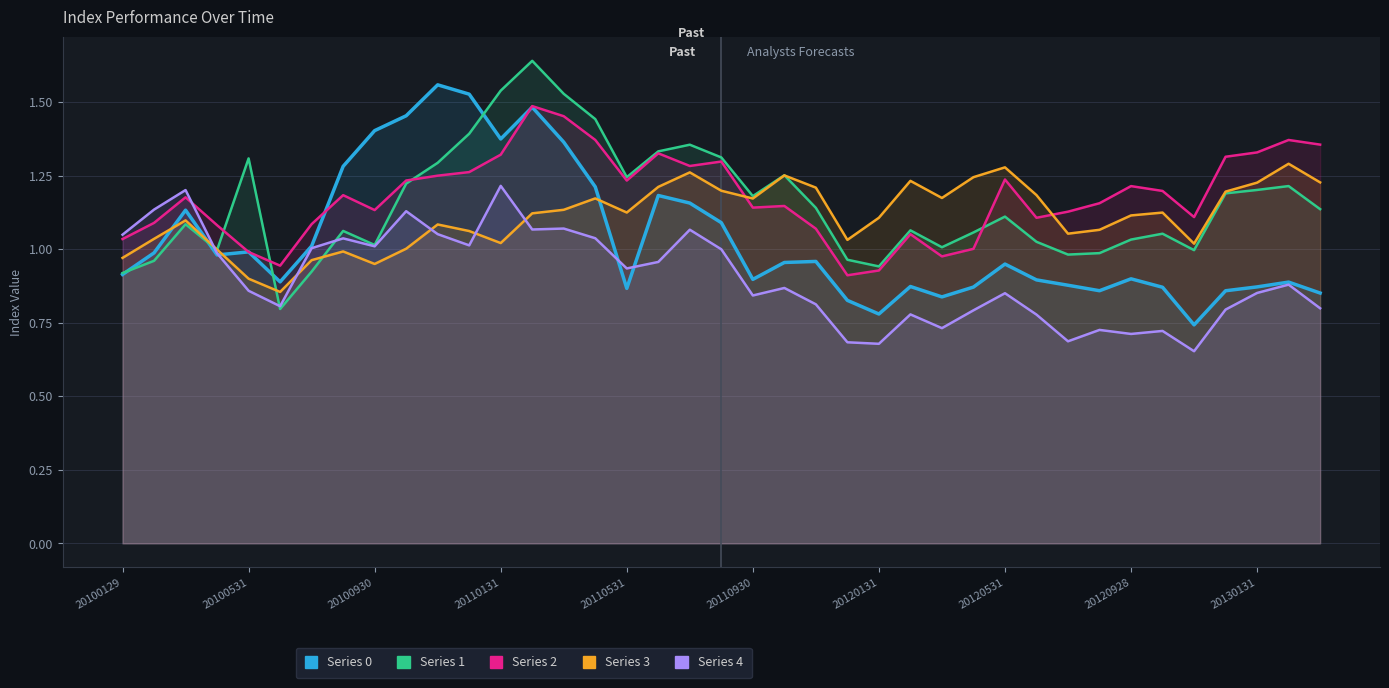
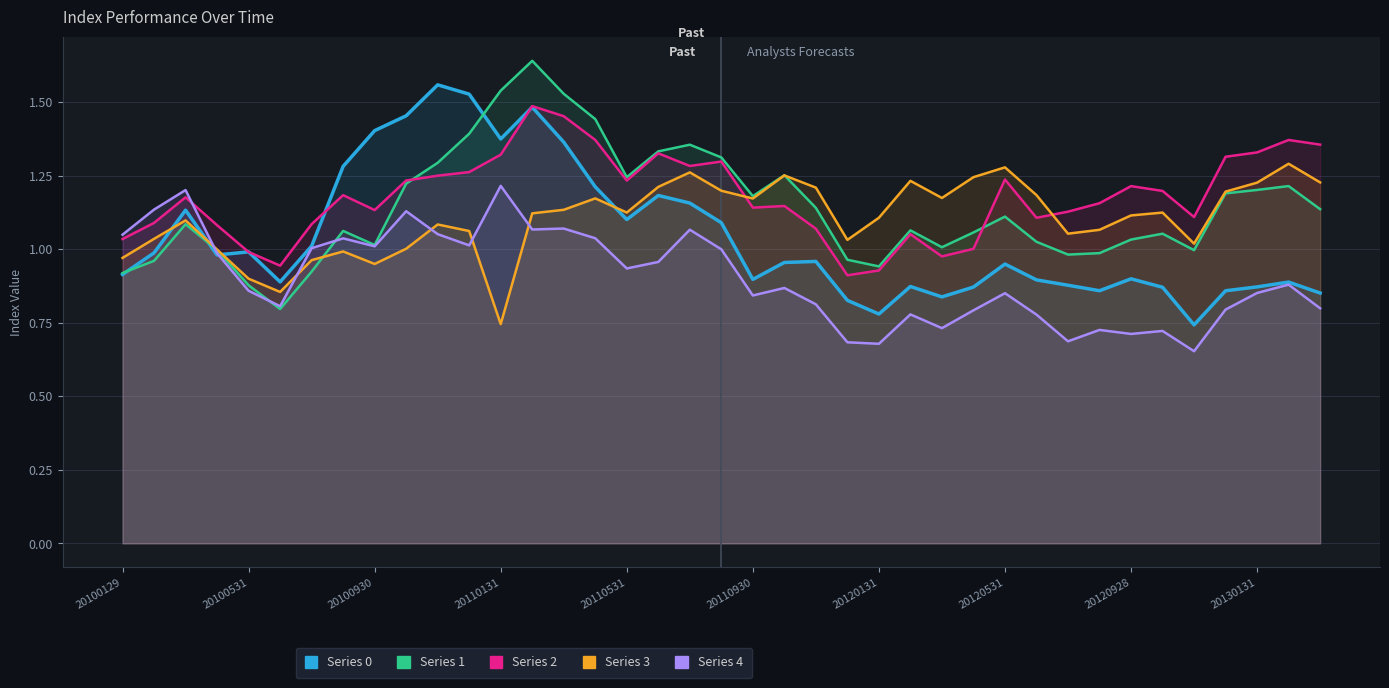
  {
    "Series 0": {
      "20100930": 1.40,
      "20110131": 1.37,
-     "20110531": 0.87,
+     "20110531": 1.10,
      "20110930": 0.90,
      "20120131": 0.78,
      "20120531": 0.95,
      "20120928": 0.90,
      "20130131": 0.87
    },
    "Series 1": {
-     "20100531": 1.31,
+     "20100531": 0.88,
      "20110131": 1.54,
      "20110531": 1.24,
      "20120131": 0.94,
      "20120531": 1.11,
      "20120928": 1.03,
      "20130131": 1.20
    },
    "Series 2": {
      "20100129": 1.03,
      "20100930": 1.13,
      "20110131": 1.32,
      "20110531": 1.23,
      "20110930": 1.14,
      "20120131": 0.93,
      "20120531": 1.24,
      "20120928": 1.21,
      "20130131": 1.33
    },
    "Series 3": {
      "20100129": 0.97,
      "20100531": 0.90,
      "20100930": 0.95,
-     "20110131": 1.02,
+     "20110131": 0.75,
      "20110531": 1.12,
      "20120131": 1.11,
      "20120531": 1.28,
      "20120928": 1.11,
      "20130131": 1.23
    },
    "Series 4": {
      "20100129": 1.05,
      "20100531": 0.86,
      "20110131": 1.22,
      "20110531": 0.93,
      "20110930": 0.84,
      "20120131": 0.68,
      "20120531": 0.85,
      "20120928": 0.71,
      "20130131": 0.85
    }
  }
